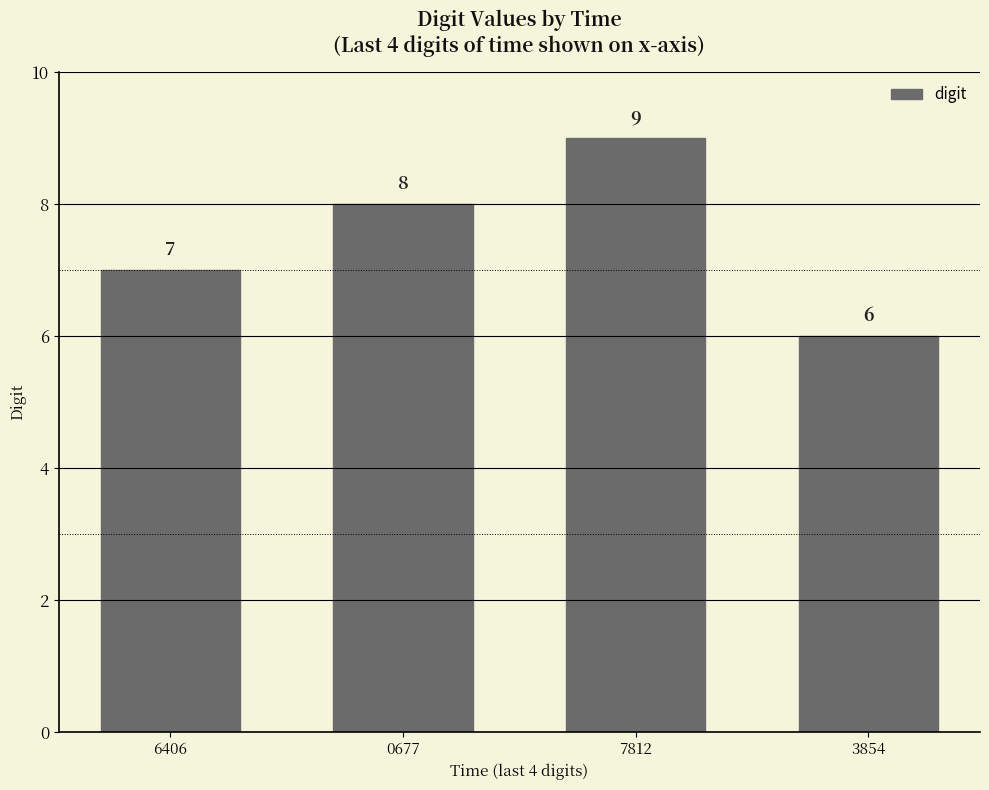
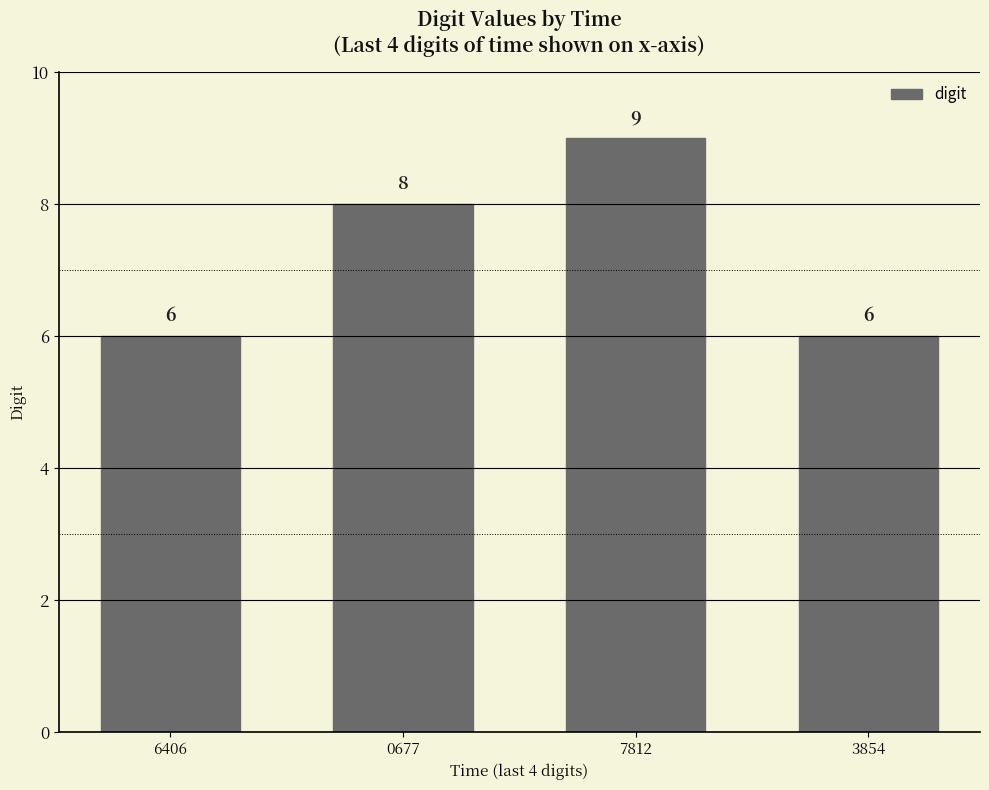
  {
-   "6406": 7,
+   "6406": 6,
    "0677": 8,
    "7812": 9,
    "3854": 6
  }
